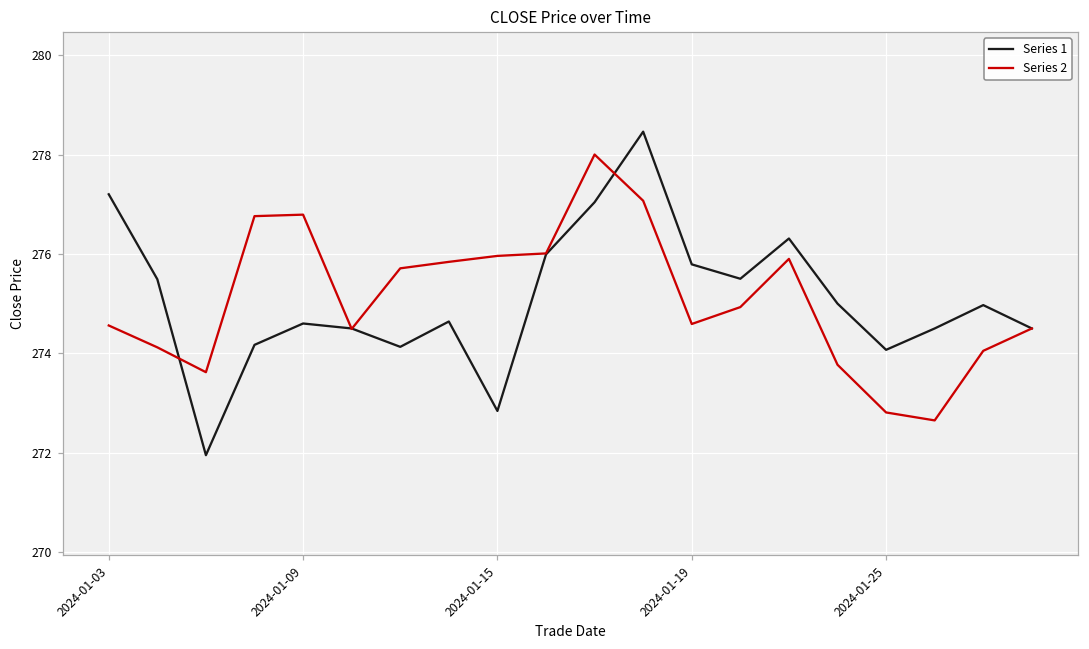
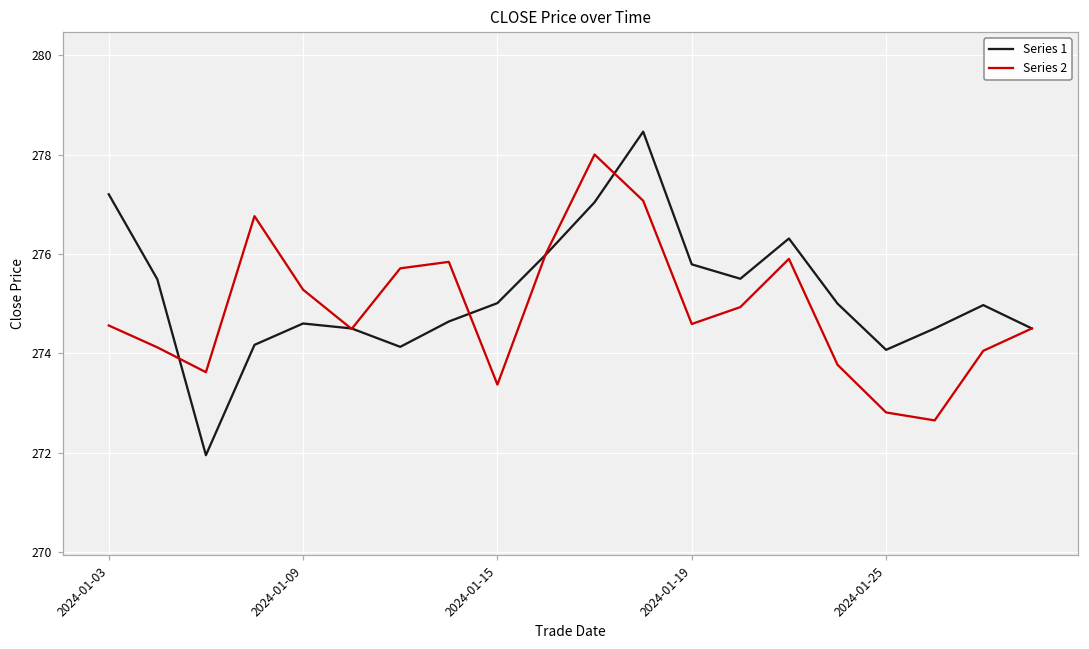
  {
    "Series 1": {
      "2024-01-03": 277.2,
      "2024-01-09": 274.6,
-     "2024-01-15": 272.8,
+     "2024-01-15": 275.0,
      "2024-01-19": 275.8,
      "2024-01-25": 274.1
    },
    "Series 2": {
      "2024-01-03": 274.6,
-     "2024-01-09": 276.8,
-     "2024-01-15": 276.0,
+     "2024-01-09": 275.3,
+     "2024-01-15": 273.4,
      "2024-01-19": 274.6,
      "2024-01-25": 272.8
    }
  }
